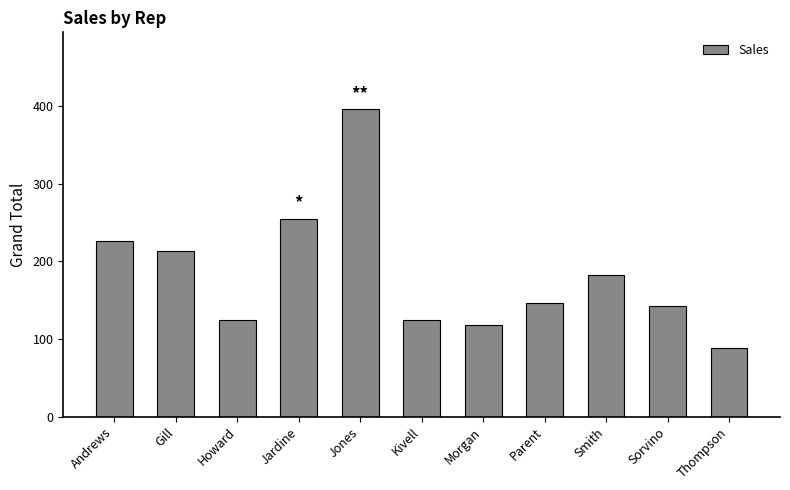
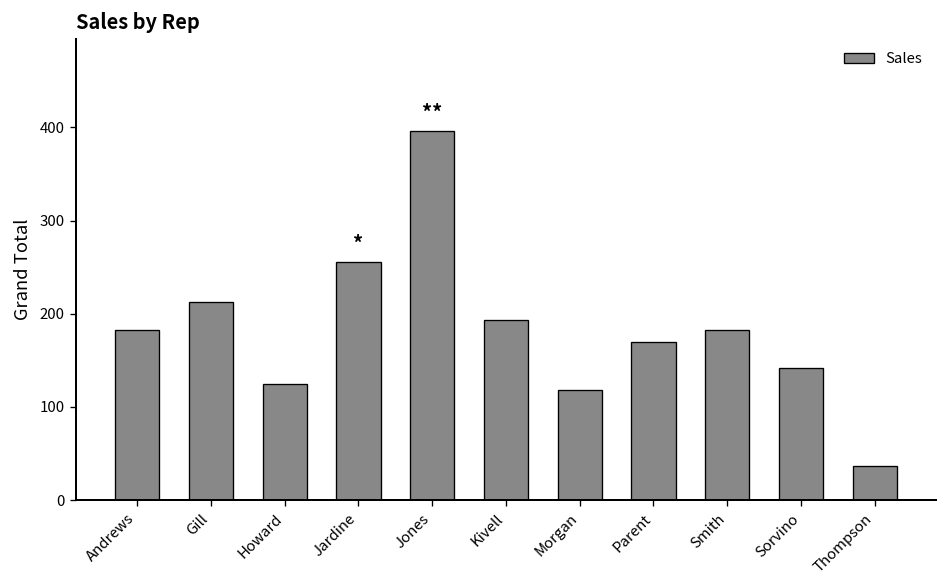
  {
-   "Andrews": 230,
+   "Andrews": 180,
    "Gill": 210,
    "Howard": 130,
    "Jardine": 260,
    "Jones": 400,
-   "Kivell": 120,
+   "Kivell": 190,
    "Morgan": 120,
-   "Parent": 150,
+   "Parent": 170,
    "Smith": 180,
    "Sorvino": 140,
-   "Thompson": 90
+   "Thompson": 40
  }
